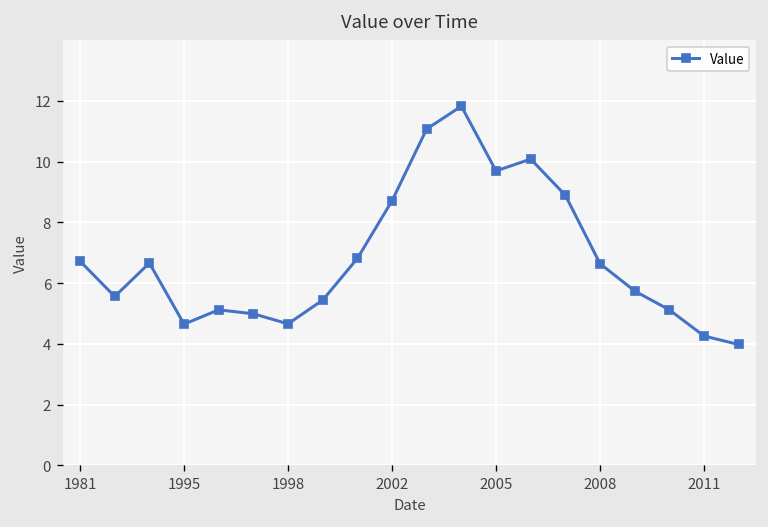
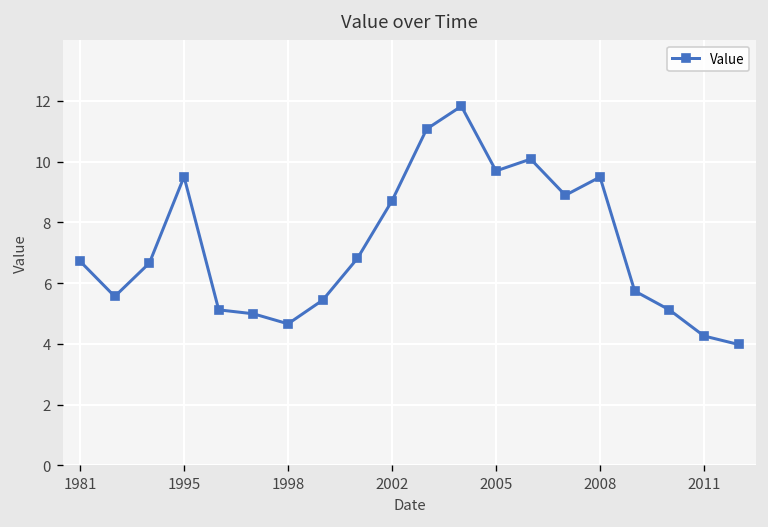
  {
    "1981": 6.7,
-   "1995": 4.7,
+   "1995": 9.5,
    "1998": 4.7,
    "2002": 8.7,
    "2005": 9.7,
-   "2008": 6.6,
+   "2008": 9.5,
    "2011": 4.3
  }
